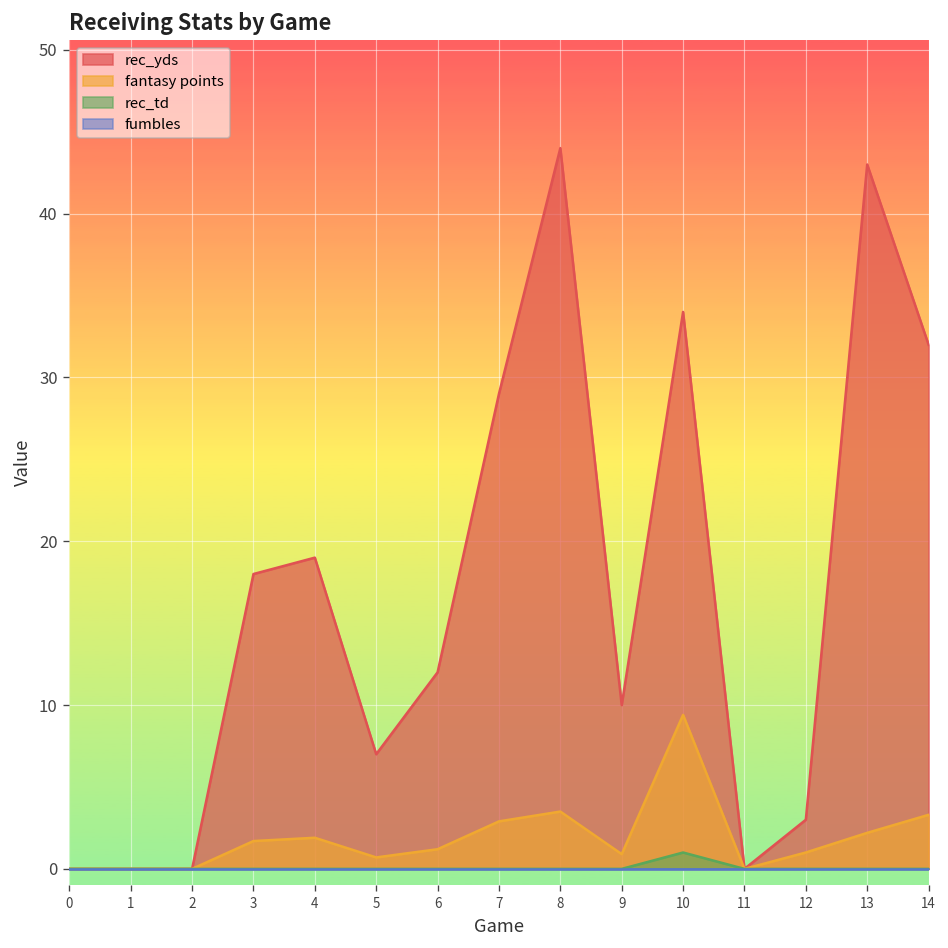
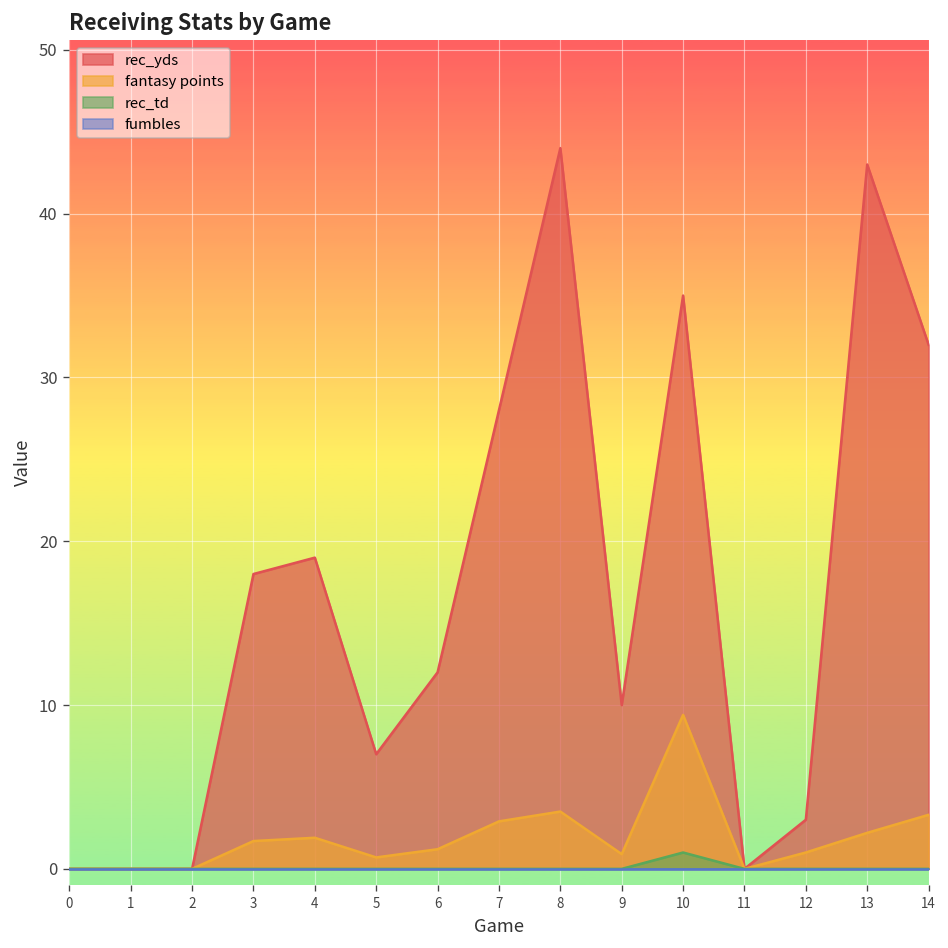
  {
    "rec_yds": {
      "3": 18,
      "4": 19,
      "5": 7,
      "6": 12,
-     "7": 29,
+     "7": 28,
      "8": 44,
      "9": 10,
-     "10": 34,
+     "10": 35,
      "12": 3,
      "13": 43,
      "14": 32
    },
    "fantasy points": {
      "3": 1.7,
      "4": 2,
      "5": 0.7,
      "6": 1.2,
      "7": 3,
      "8": 3.5,
      "9": 1,
      "10": 9.4,
      "12": 1,
      "13": 2.2,
      "14": 3.3
    },
    "rec_td": {
      "10": 1
    },
    "fumbles": {
      "10": 0
    }
  }
